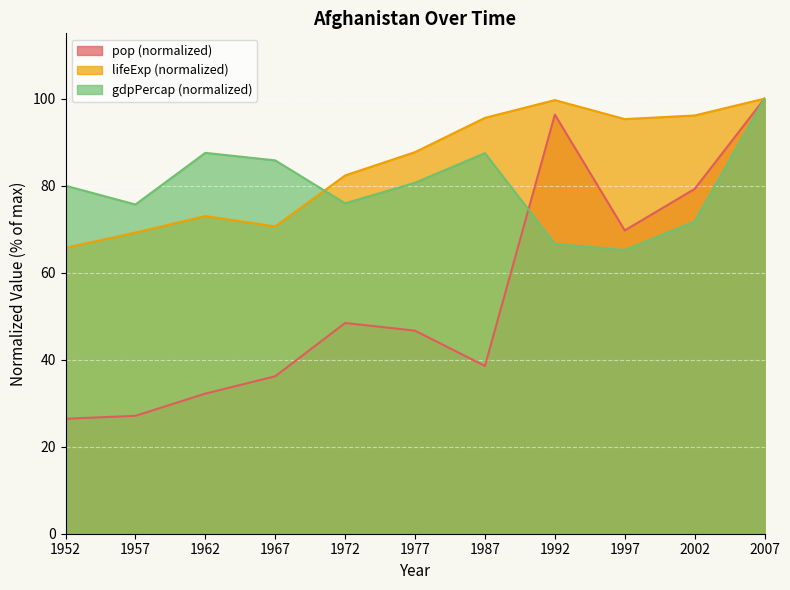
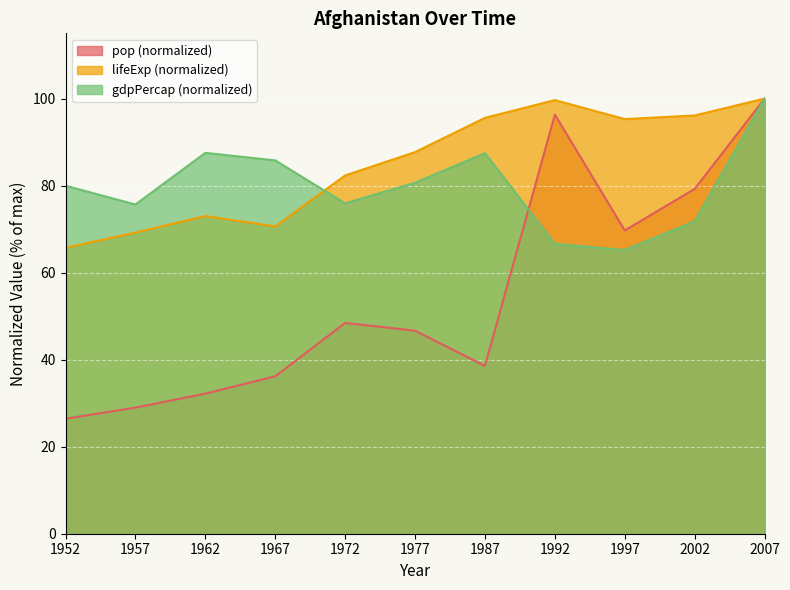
  {
    "pop (normalized)": {
      "1952": 26,
-     "1957": 27,
+     "1957": 29,
      "1962": 32,
      "1967": 36,
      "1972": 48,
      "1977": 47,
      "1987": 39,
      "1992": 96,
      "1997": 70,
      "2002": 79
    },
    "lifeExp (normalized)": {
      "1952": 66,
      "1957": 69,
      "1962": 73,
      "1967": 71,
      "1972": 82,
      "1977": 88,
      "1987": 96,
      "1992": 100,
      "1997": 95,
      "2002": 96
    },
    "gdpPercap (normalized)": {
      "1952": 80,
      "1957": 76,
      "1962": 88,
      "1967": 86,
      "1972": 76,
      "1977": 81,
      "1987": 87,
      "1992": 67,
      "1997": 65,
      "2002": 72
    }
  }
